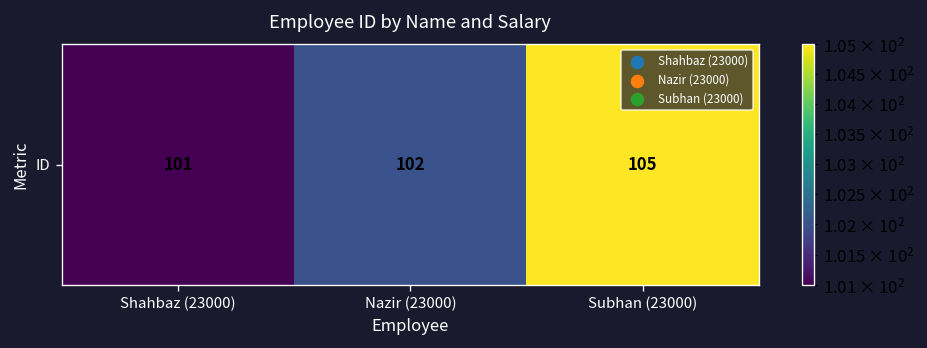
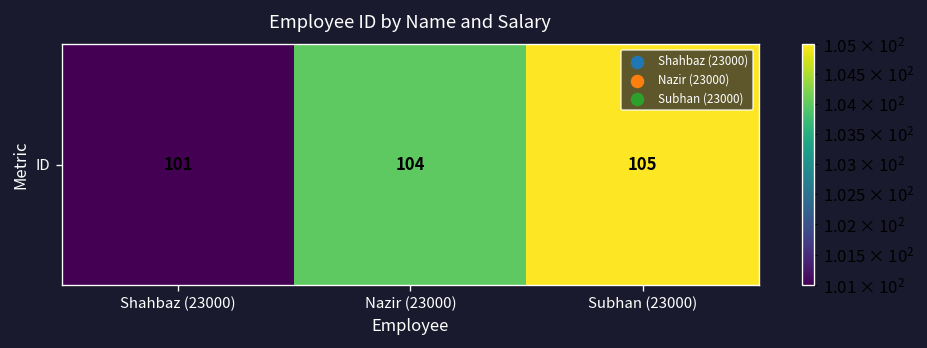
  {
    "ID": {
      "Shahbaz (23000)": 101,
-     "Nazir (23000)": 102,
+     "Nazir (23000)": 104,
      "Subhan (23000)": 105
    }
  }
